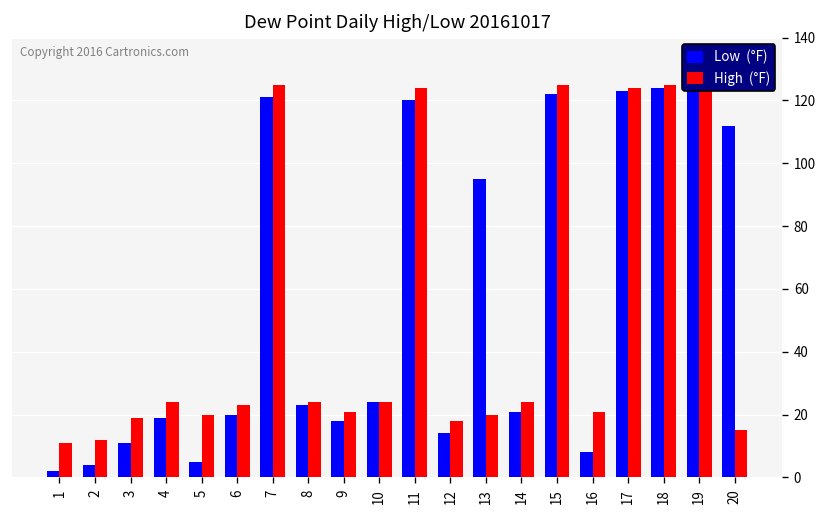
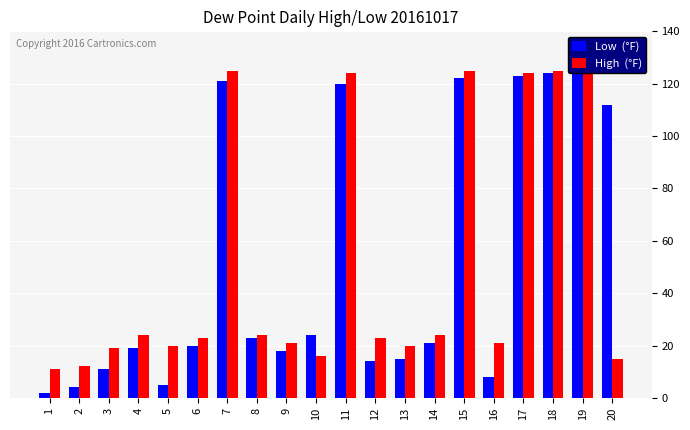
  {
    "Low (°F)": {
      "1": 2,
      "2": 4,
      "3": 11,
      "4": 19,
      "5": 5,
      "6": 20,
      "7": 121,
      "8": 23,
      "9": 18,
      "10": 24,
      "11": 120,
      "12": 14,
-     "13": 95,
+     "13": 15,
      "14": 21,
      "15": 122,
      "16": 8,
      "17": 123,
      "18": 124,
      "20": 112
    },
    "High (°F)": {
      "1": 11,
      "2": 12,
      "3": 19,
      "4": 24,
      "5": 20,
      "6": 23,
      "7": 125,
      "8": 24,
      "9": 21,
-     "10": 24,
+     "10": 16,
      "11": 124,
-     "12": 18,
+     "12": 23,
      "13": 20,
      "14": 24,
      "15": 125,
      "16": 21,
      "17": 124,
      "18": 125,
      "20": 15
    }
  }
